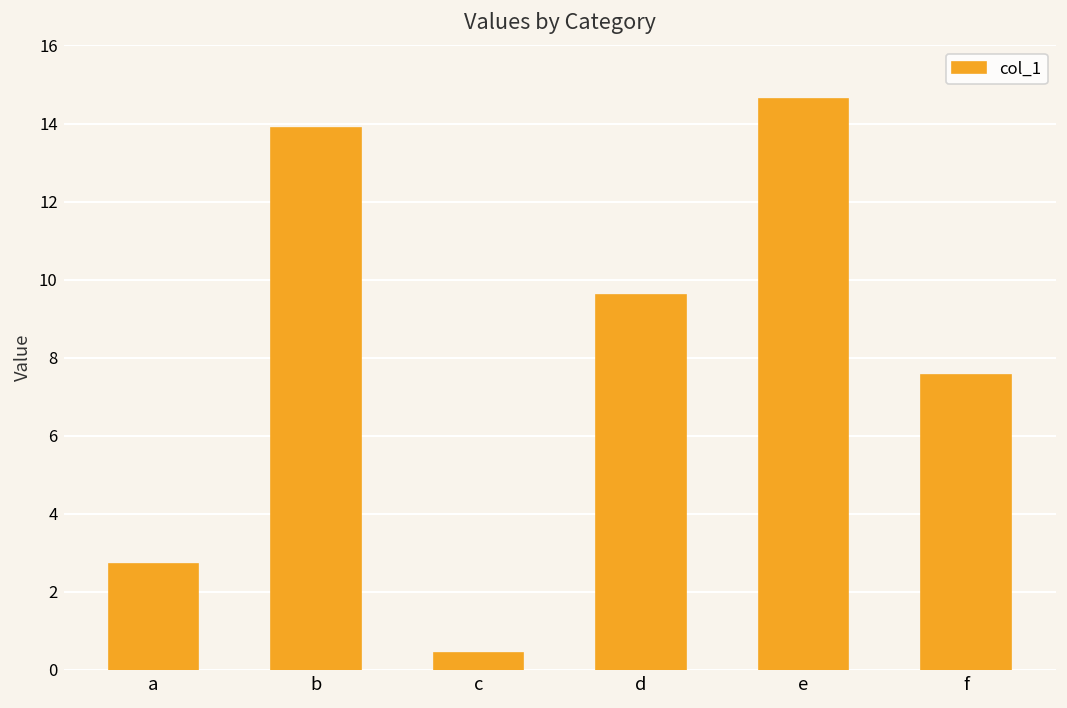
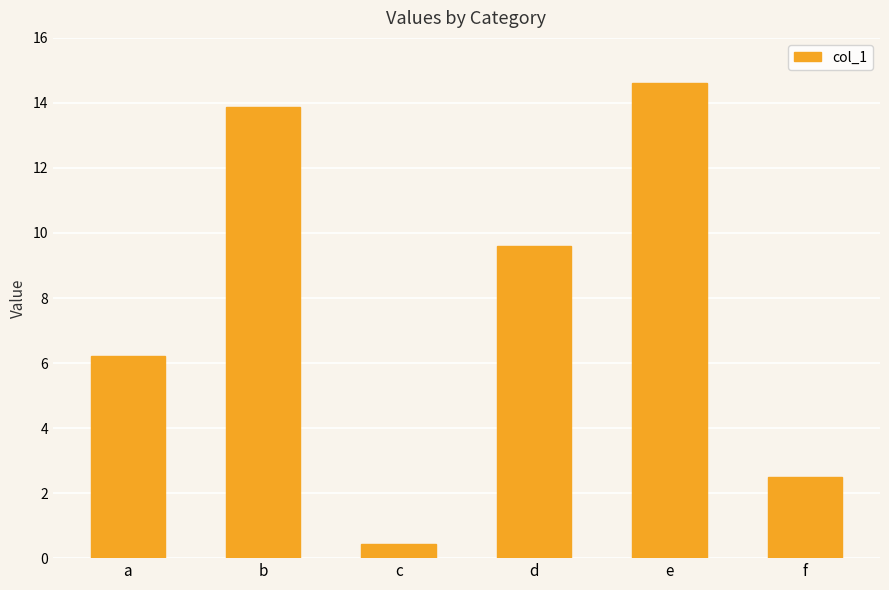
  {
-   "a": 2.7,
+   "a": 6.2,
    "b": 13.9,
    "c": 0.4,
    "d": 9.6,
    "e": 14.6,
-   "f": 7.5
+   "f": 2.5
  }
